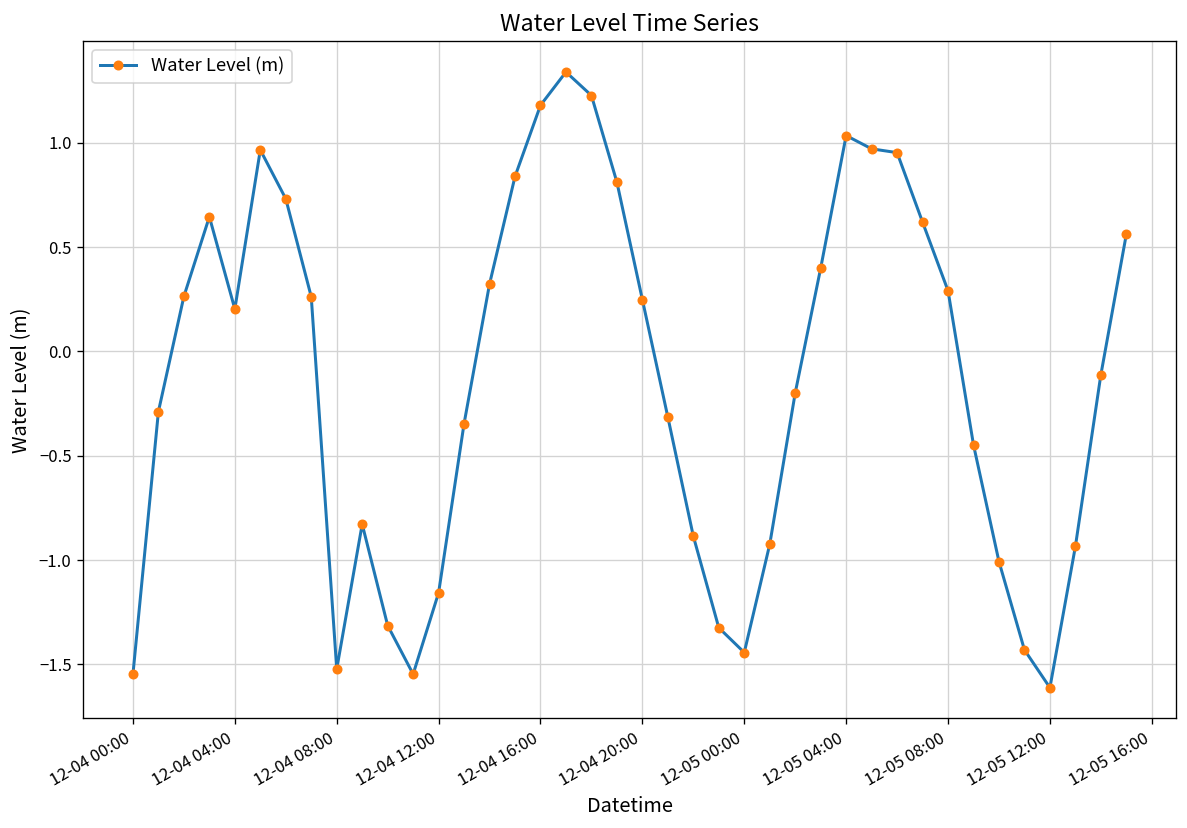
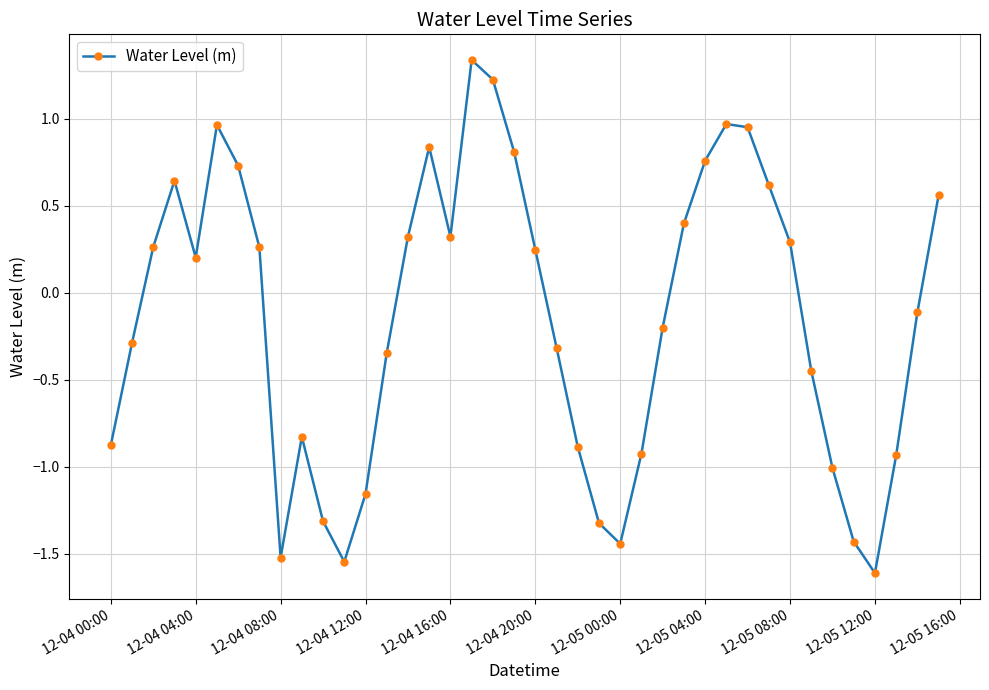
  {
-   "12-04 00:00": -1.55,
+   "12-04 00:00": -0.88,
    "12-04 04:00": 0.20,
    "12-04 08:00": -1.52,
    "12-04 12:00": -1.16,
-   "12-04 16:00": 1.18,
+   "12-04 16:00": 0.32,
    "12-04 20:00": 0.25,
    "12-05 00:00": -1.44,
-   "12-05 04:00": 1.03,
+   "12-05 04:00": 0.76,
    "12-05 08:00": 0.29,
    "12-05 12:00": -1.61
  }
